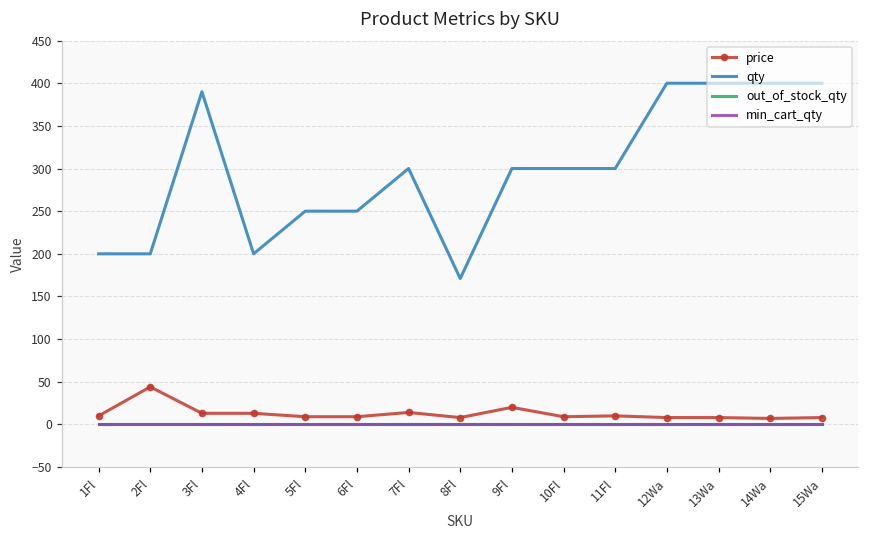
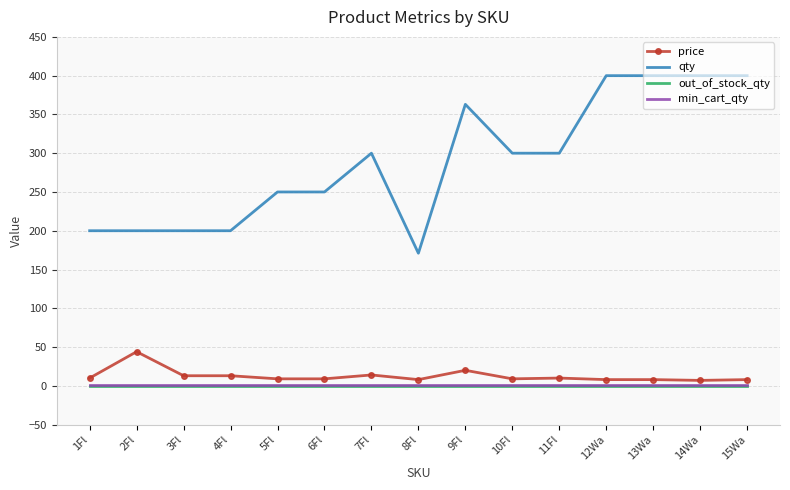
  {
    "price": {
      "1Fl": 10,
      "2Fl": 40,
      "3Fl": 10,
      "4Fl": 10,
      "5Fl": 10,
      "6Fl": 10,
      "7Fl": 10,
      "8Fl": 10,
      "9Fl": 20,
      "10Fl": 10,
      "11Fl": 10,
      "12Wa": 10,
      "13Wa": 10,
      "14Wa": 10,
      "15Wa": 10
    },
    "qty": {
      "1Fl": 200,
      "2Fl": 200,
-     "3Fl": 390,
+     "3Fl": 200,
      "4Fl": 200,
      "5Fl": 250,
      "6Fl": 250,
      "7Fl": 300,
      "8Fl": 170,
-     "9Fl": 300,
+     "9Fl": 360,
      "10Fl": 300,
      "11Fl": 300,
      "12Wa": 400
    }
  }
